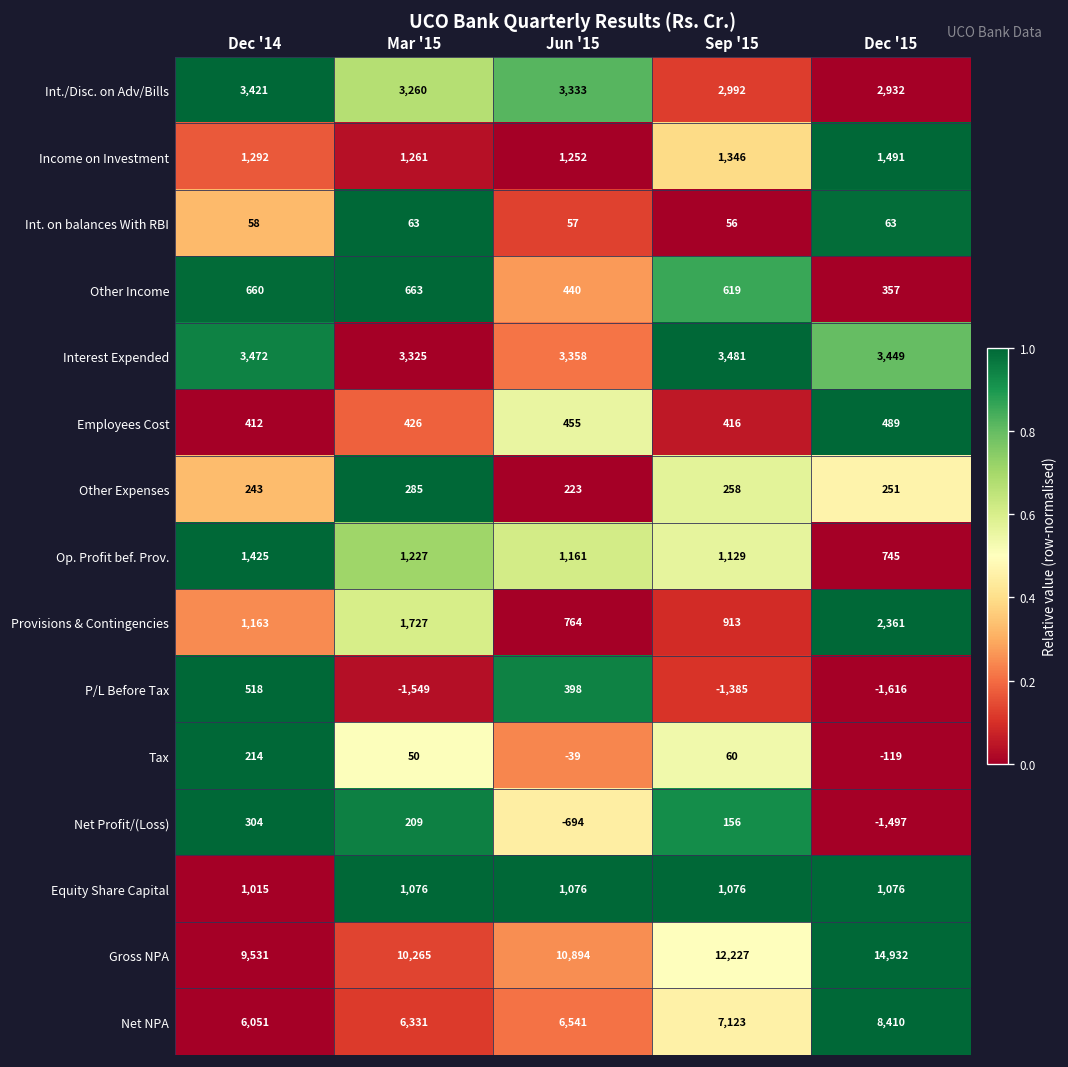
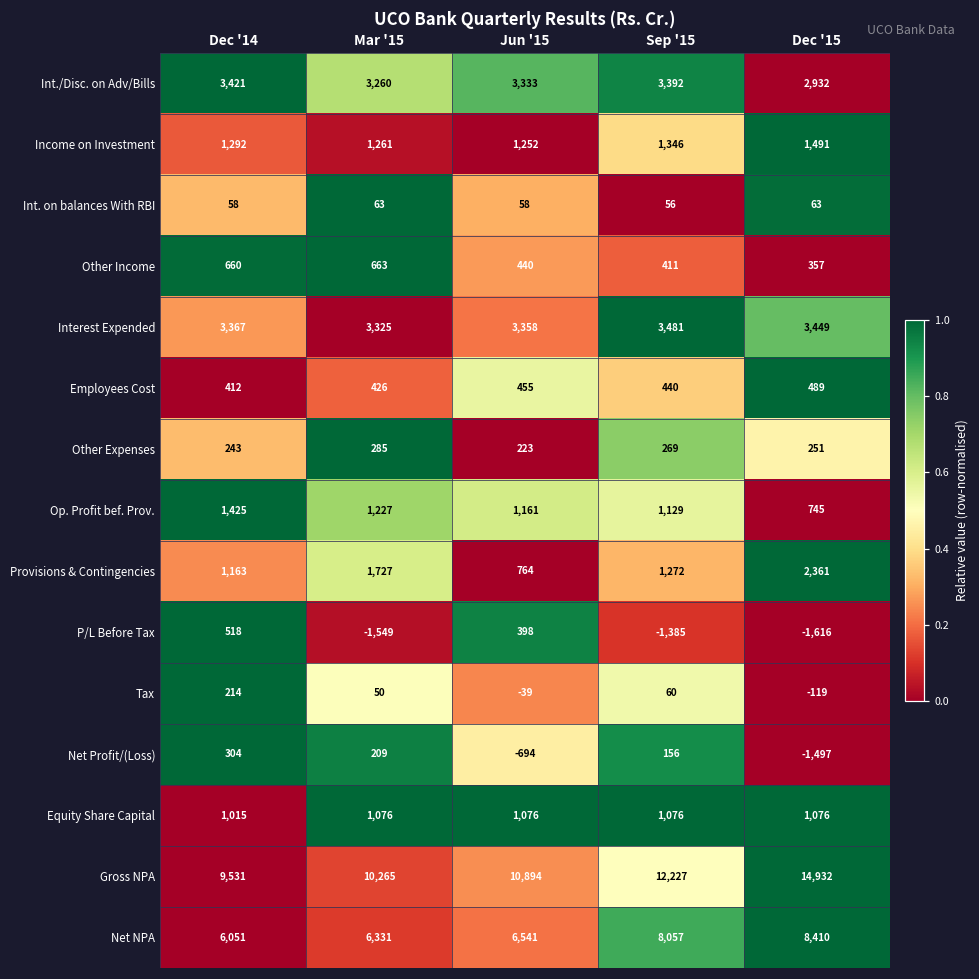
  {
    "Int./Disc. on Adv/Bills": {
      "Dec '14": "3,421",
      "Mar '15": "3,260",
      "Jun '15": "3,333",
-     "Sep '15": "2,992",
+     "Sep '15": "3,392",
      "Dec '15": "2,932"
    },
    "Income on Investment": {
      "Dec '14": "1,292",
      "Mar '15": "1,261",
      "Jun '15": "1,252",
      "Sep '15": "1,346",
      "Dec '15": "1,491"
    },
    "Int. on balances With RBI": {
      "Dec '14": "58",
      "Mar '15": "63",
-     "Jun '15": "57",
+     "Jun '15": "58",
      "Sep '15": "56",
      "Dec '15": "63"
    },
    "Other Income": {
      "Dec '14": "660",
      "Mar '15": "663",
      "Jun '15": "440",
-     "Sep '15": "619",
+     "Sep '15": "411",
      "Dec '15": "357"
    },
    "Interest Expended": {
-     "Dec '14": "3,472",
+     "Dec '14": "3,367",
      "Mar '15": "3,325",
      "Jun '15": "3,358",
      "Sep '15": "3,481",
      "Dec '15": "3,449"
    },
    "Employees Cost": {
      "Dec '14": "412",
      "Mar '15": "426",
      "Jun '15": "455",
-     "Sep '15": "416",
+     "Sep '15": "440",
      "Dec '15": "489"
    },
    "Other Expenses": {
      "Dec '14": "243",
      "Mar '15": "285",
      "Jun '15": "223",
-     "Sep '15": "258",
+     "Sep '15": "269",
      "Dec '15": "251"
    },
    "Op. Profit bef. Prov.": {
      "Dec '14": "1,425",
      "Mar '15": "1,227",
      "Jun '15": "1,161",
      "Sep '15": "1,129",
      "Dec '15": "745"
    },
    "Provisions & Contingencies": {
      "Dec '14": "1,163",
      "Mar '15": "1,727",
      "Jun '15": "764",
-     "Sep '15": "913",
+     "Sep '15": "1,272",
      "Dec '15": "2,361"
    },
    "P/L Before Tax": {
      "Dec '14": "518",
      "Mar '15": "-1,549",
      "Jun '15": "398",
      "Sep '15": "-1,385",
      "Dec '15": "-1,616"
    },
    "Tax": {
      "Dec '14": "214",
      "Mar '15": "50",
      "Jun '15": "-39",
      "Sep '15": "60",
      "Dec '15": "-119"
    },
    "Net Profit/(Loss)": {
      "Dec '14": "304",
      "Mar '15": "209",
      "Jun '15": "-694",
      "Sep '15": "156",
      "Dec '15": "-1,497"
    },
    "Equity Share Capital": {
      "Dec '14": "1,015",
      "Mar '15": "1,076",
      "Jun '15": "1,076",
      "Sep '15": "1,076",
      "Dec '15": "1,076"
    },
    "Gross NPA": {
      "Dec '14": "9,531",
      "Mar '15": "10,265",
      "Jun '15": "10,894",
      "Sep '15": "12,227",
      "Dec '15": "14,932"
    },
    "Net NPA": {
      "Dec '14": "6,051",
      "Mar '15": "6,331",
      "Jun '15": "6,541",
-     "Sep '15": "7,123",
+     "Sep '15": "8,057",
      "Dec '15": "8,410"
    }
  }
